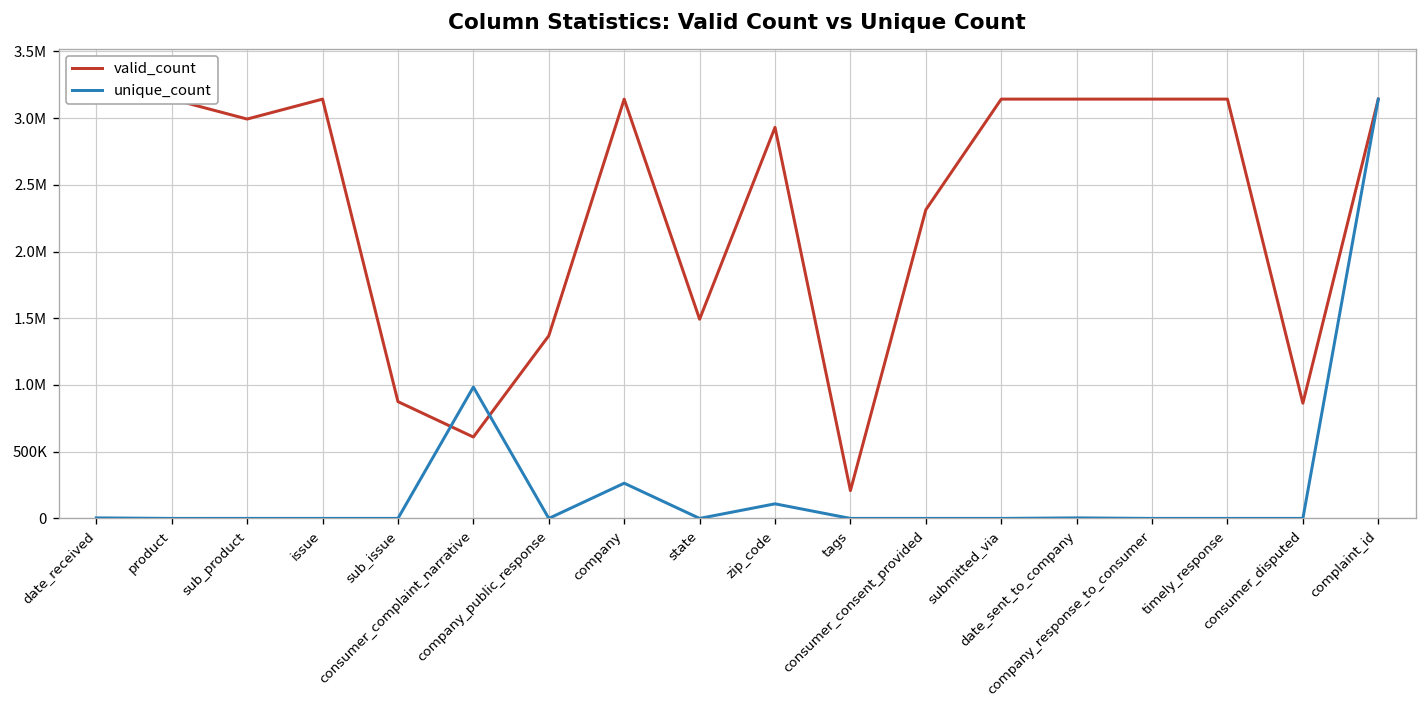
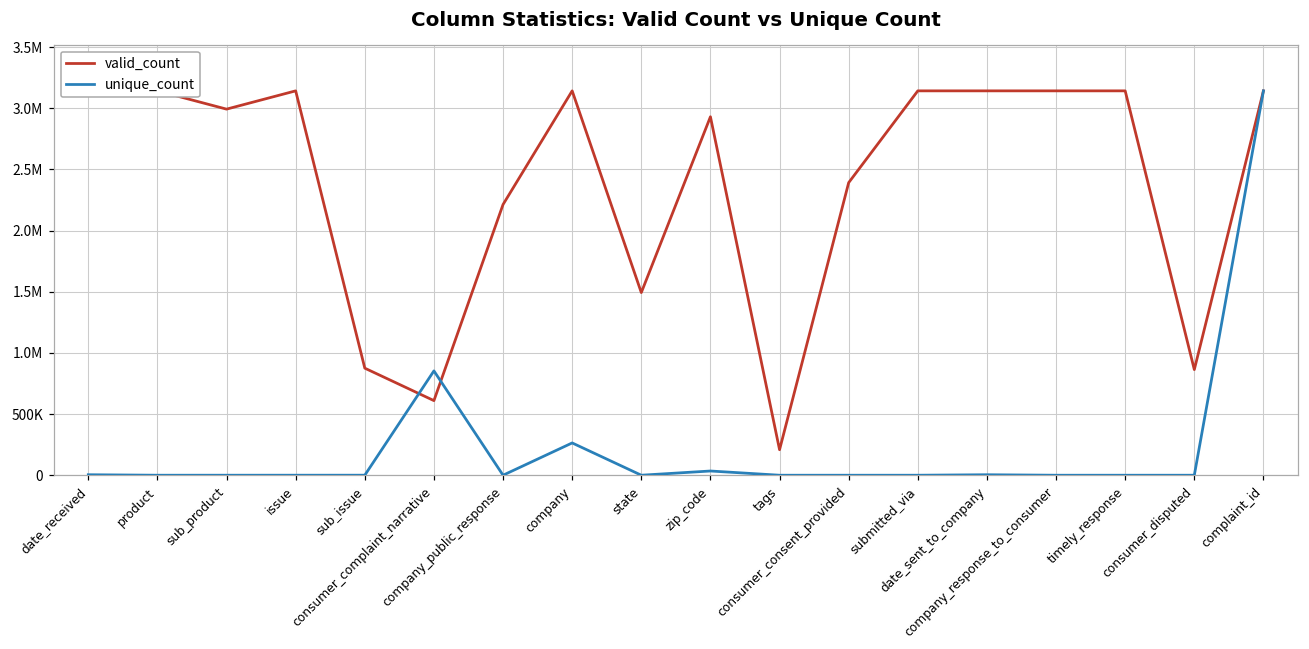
  {
    "valid_count": {
      "sub_product": 2990000,
      "issue": 3140000,
      "sub_issue": 880000,
      "consumer_complaint_narrative": 610000,
-     "company_public_response": 1370000,
+     "company_public_response": 2210000,
      "company": 3140000,
      "state": 1490000,
      "zip_code": 2930000,
      "tags": 210000,
-     "consumer_consent_provided": 2310000,
+     "consumer_consent_provided": 2390000,
      "submitted_via": 3140000,
      "date_sent_to_company": 3140000,
      "company_response_to_consumer": 3140000,
      "timely_response": 3140000,
      "consumer_disputed": 860000
    },
    "unique_count": {
      "date_received": 0,
      "product": 0,
      "sub_product": 0,
      "issue": 0,
      "sub_issue": 0,
-     "consumer_complaint_narrative": 980000,
+     "consumer_complaint_narrative": 850000,
      "company_public_response": 0,
      "company": 260000,
      "state": 0,
-     "zip_code": 110000,
+     "zip_code": 30000,
      "tags": 0,
      "consumer_consent_provided": 0,
      "submitted_via": 0,
      "date_sent_to_company": 0,
      "company_response_to_consumer": 0,
      "timely_response": 0,
      "consumer_disputed": 0
    }
  }
